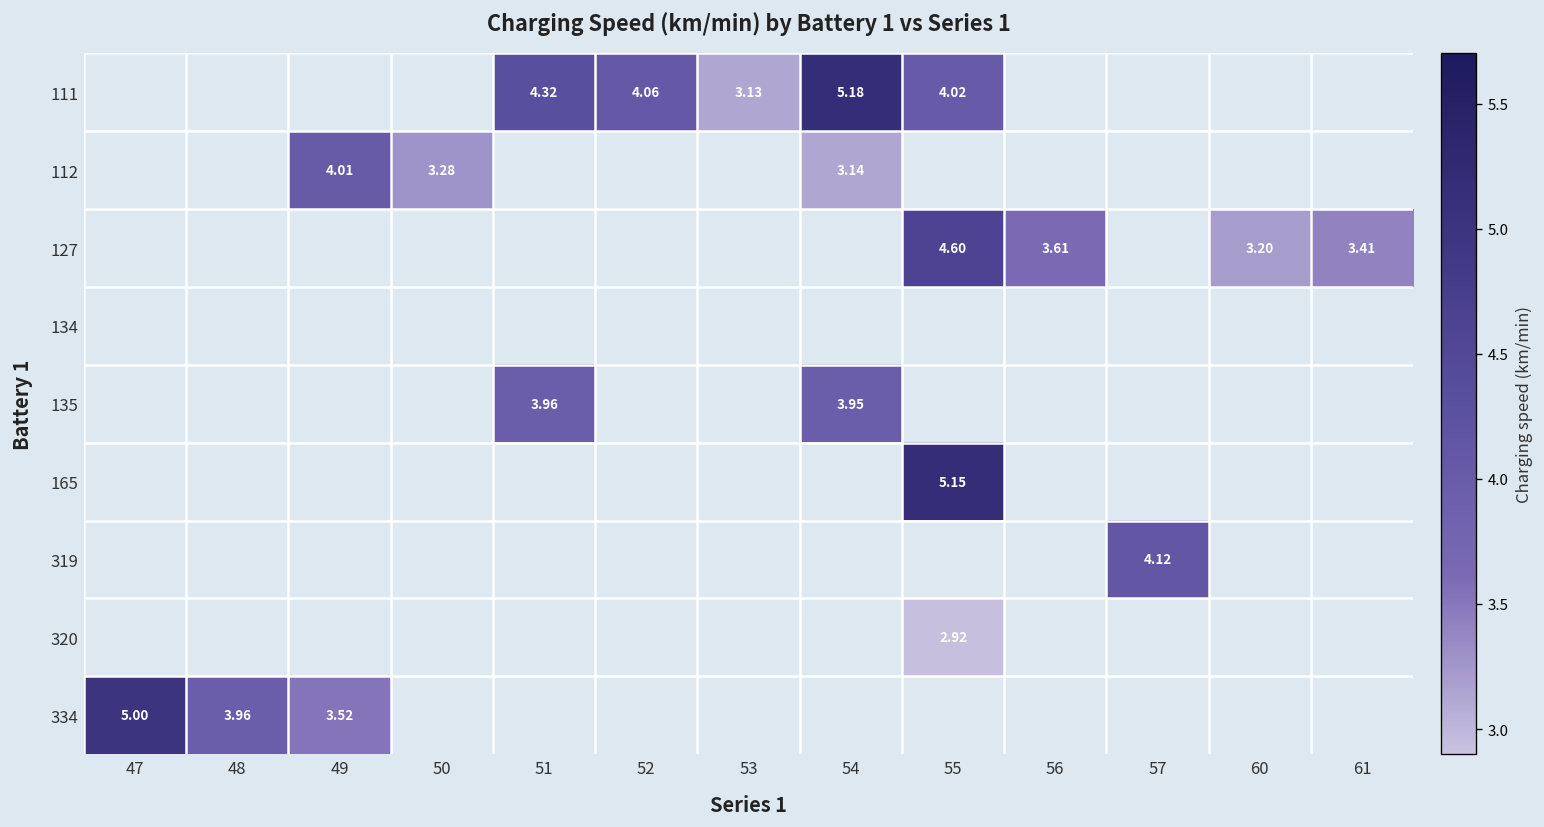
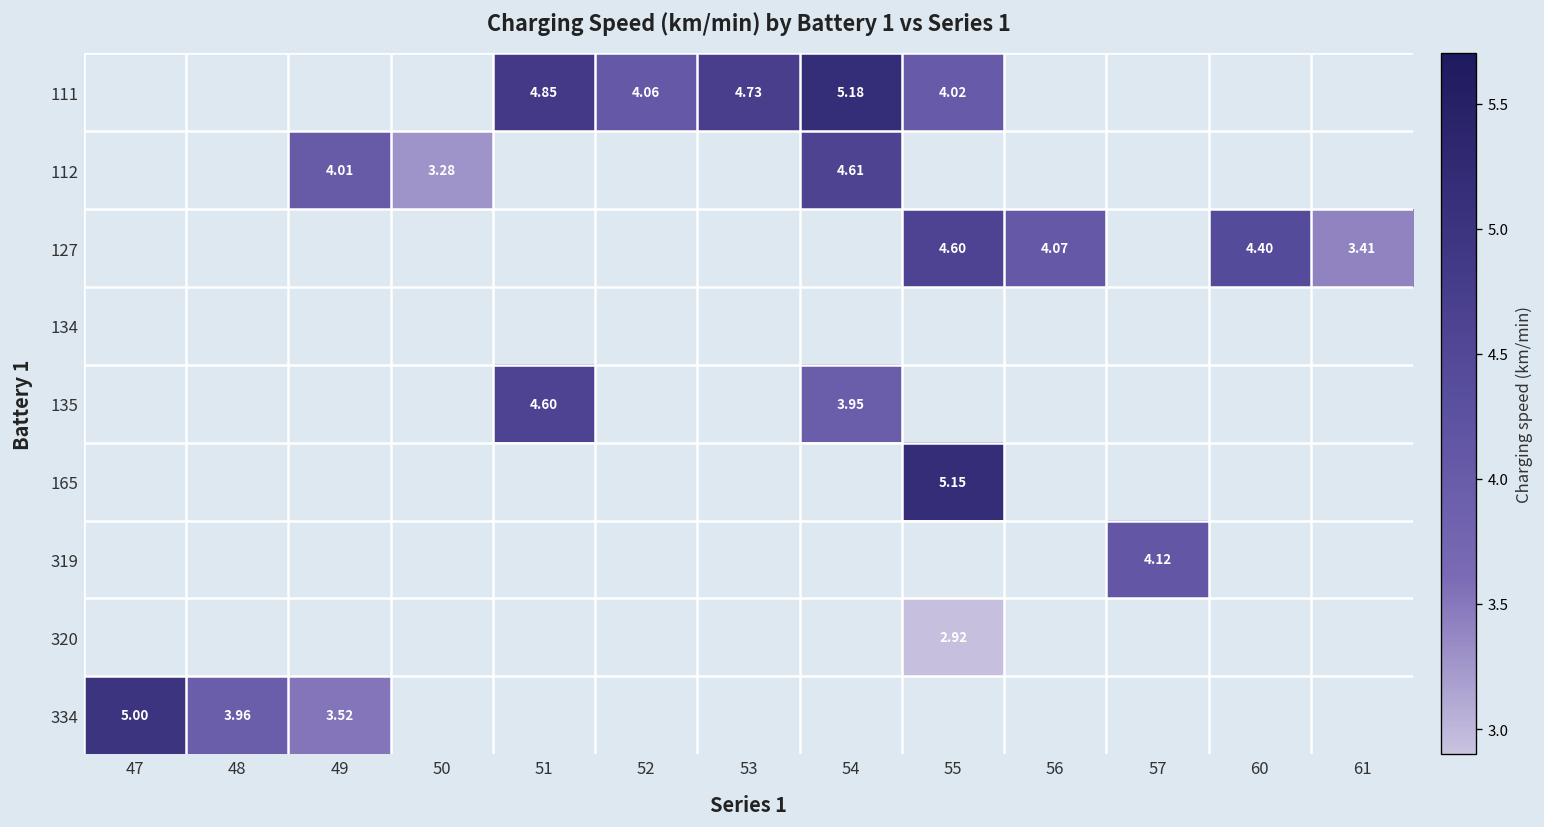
  {
    "111": {
-     "51": 4.32,
+     "51": 4.85,
      "52": 4.06,
-     "53": 3.13,
+     "53": 4.73,
      "54": 5.18,
      "55": 4.02
    },
    "112": {
      "49": 4.01,
      "50": 3.28,
-     "54": 3.14
+     "54": 4.61
    },
    "127": {
      "55": 4.60,
-     "56": 3.61,
-     "60": 3.20,
+     "56": 4.07,
+     "60": 4.40,
      "61": 3.41
    },
    "135": {
-     "51": 3.96,
+     "51": 4.60,
      "54": 3.95
    },
    "165": {
      "55": 5.15
    },
    "319": {
      "57": 4.12
    },
    "320": {
      "55": 2.92
    },
    "334": {
      "47": 5.00,
      "48": 3.96,
      "49": 3.52
    }
  }
